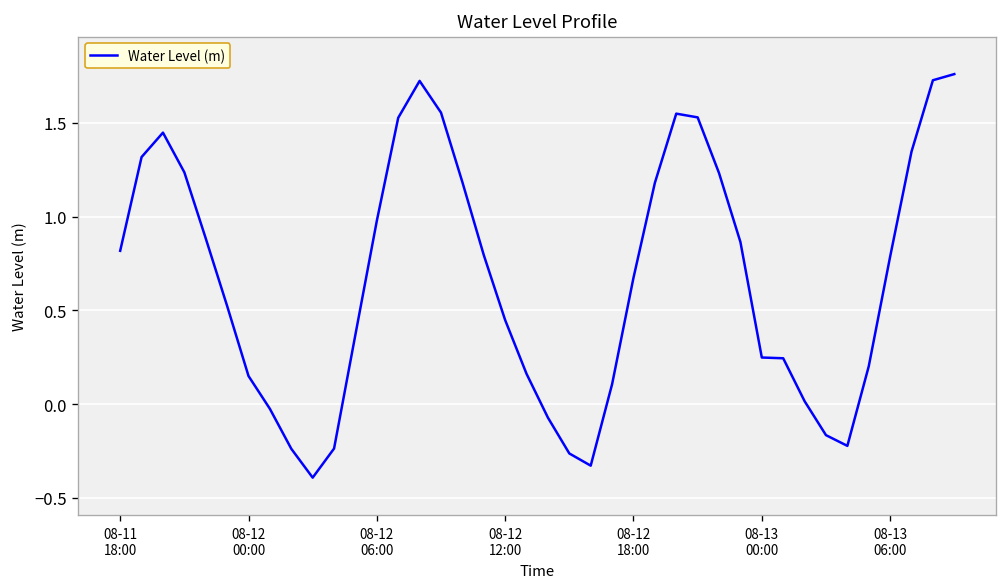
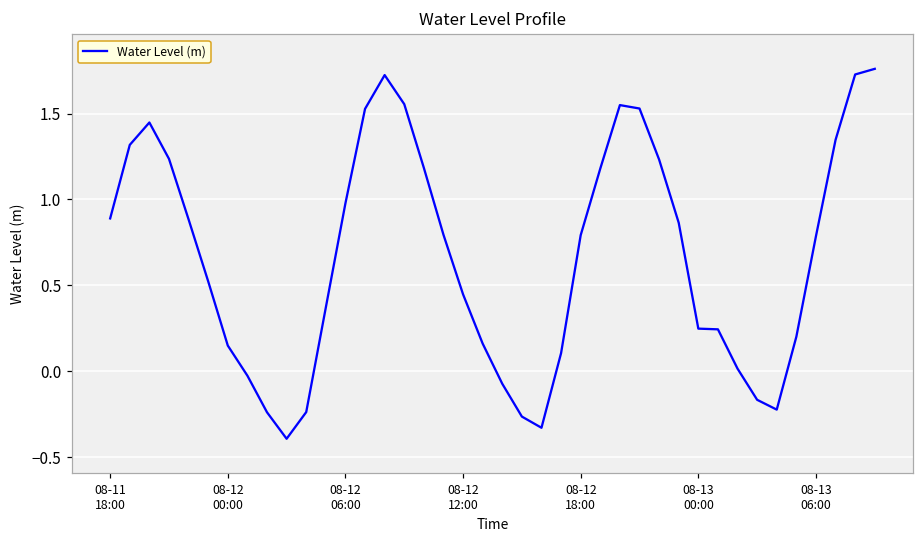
  {
-   "08-11 18:00": 0.82,
+   "08-11 18:00": 0.89,
    "08-12 00:00": 0.15,
    "08-12 06:00": 0.98,
    "08-12 12:00": 0.45,
-   "08-12 18:00": 0.67,
+   "08-12 18:00": 0.79,
    "08-13 00:00": 0.25,
    "08-13 06:00": 0.79
  }
